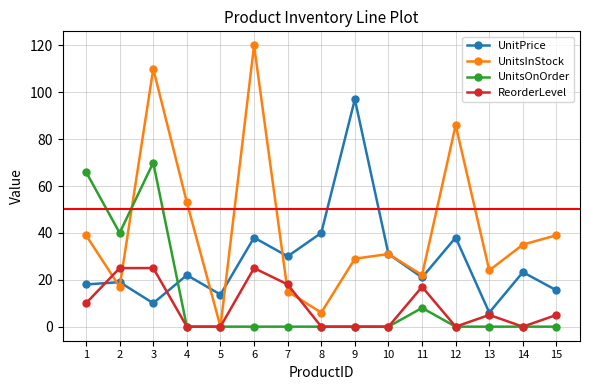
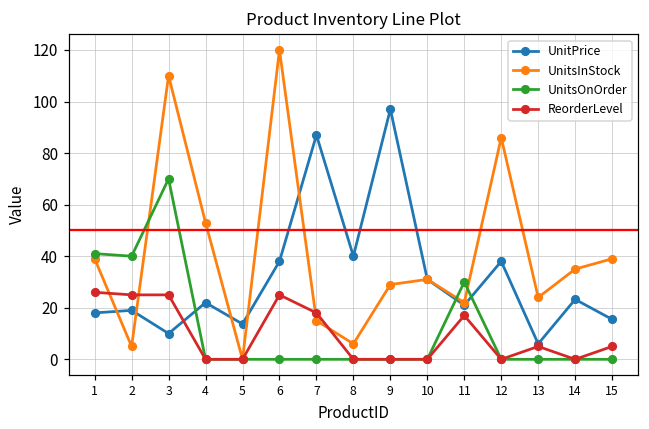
  {
    "UnitPrice": {
      "1": 18,
      "2": 19,
      "3": 10,
      "4": 22,
      "5": 14,
      "6": 38,
-     "7": 30,
+     "7": 87,
      "8": 40,
      "9": 97,
      "12": 38,
      "14": 23,
      "15": 16
    },
    "UnitsInStock": {
      "1": 39,
-     "2": 17,
+     "2": 5,
      "3": 110,
      "4": 53,
      "6": 120,
      "7": 15,
      "8": 6,
      "9": 29,
      "12": 86,
      "13": 24,
      "14": 35,
      "15": 39
    },
    "UnitsOnOrder": {
-     "1": 66,
+     "1": 41,
      "2": 40,
      "3": 70,
      "6": 0,
      "7": 0,
-     "11": 8,
+     "11": 30,
      "13": 0,
      "15": 0
    },
    "ReorderLevel": {
-     "1": 10,
+     "1": 26,
      "2": 25,
      "3": 25,
      "6": 25,
      "7": 18,
      "11": 17,
      "15": 5
    }
  }
